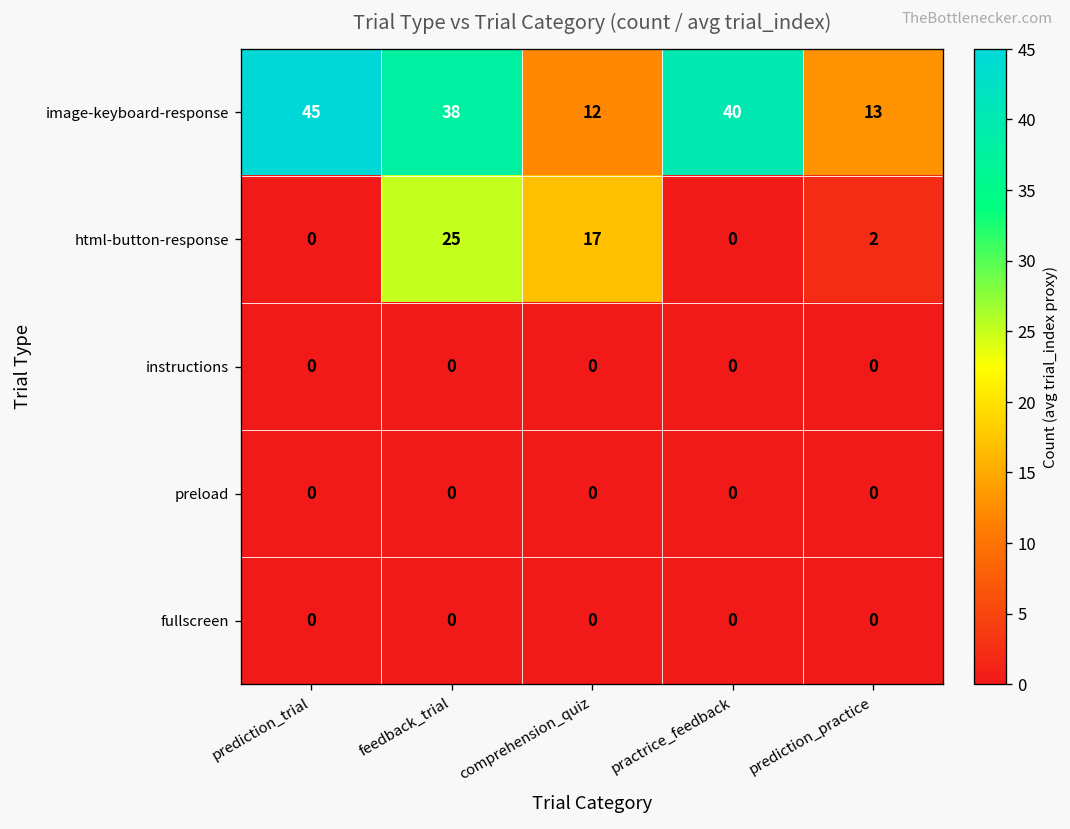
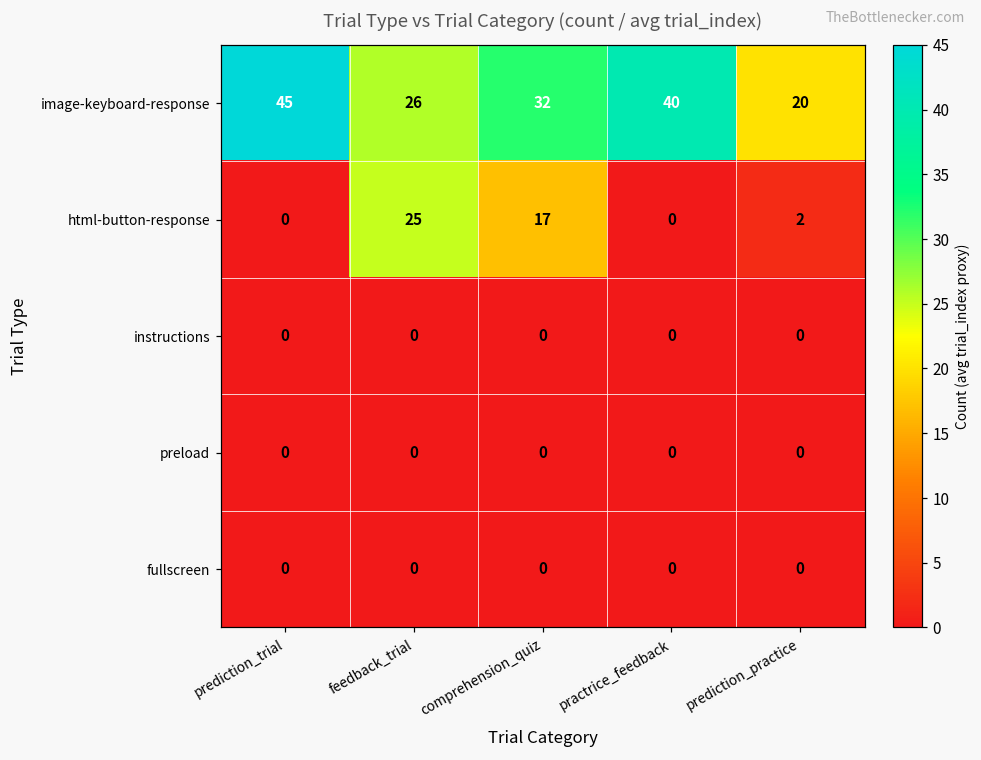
  {
    "image-keyboard-response": {
      "prediction_trial": 45,
-     "feedback_trial": 38,
-     "comprehension_quiz": 12,
+     "feedback_trial": 26,
+     "comprehension_quiz": 32,
      "practrice_feedback": 40,
-     "prediction_practice": 13
+     "prediction_practice": 20
    },
    "html-button-response": {
      "prediction_trial": 0,
      "feedback_trial": 25,
      "comprehension_quiz": 17,
      "practrice_feedback": 0,
      "prediction_practice": 2
    },
    "instructions": {
      "prediction_trial": 0,
      "feedback_trial": 0,
      "comprehension_quiz": 0,
      "practrice_feedback": 0,
      "prediction_practice": 0
    },
    "preload": {
      "prediction_trial": 0,
      "feedback_trial": 0,
      "comprehension_quiz": 0,
      "practrice_feedback": 0,
      "prediction_practice": 0
    },
    "fullscreen": {
      "prediction_trial": 0,
      "feedback_trial": 0,
      "comprehension_quiz": 0,
      "practrice_feedback": 0,
      "prediction_practice": 0
    }
  }
